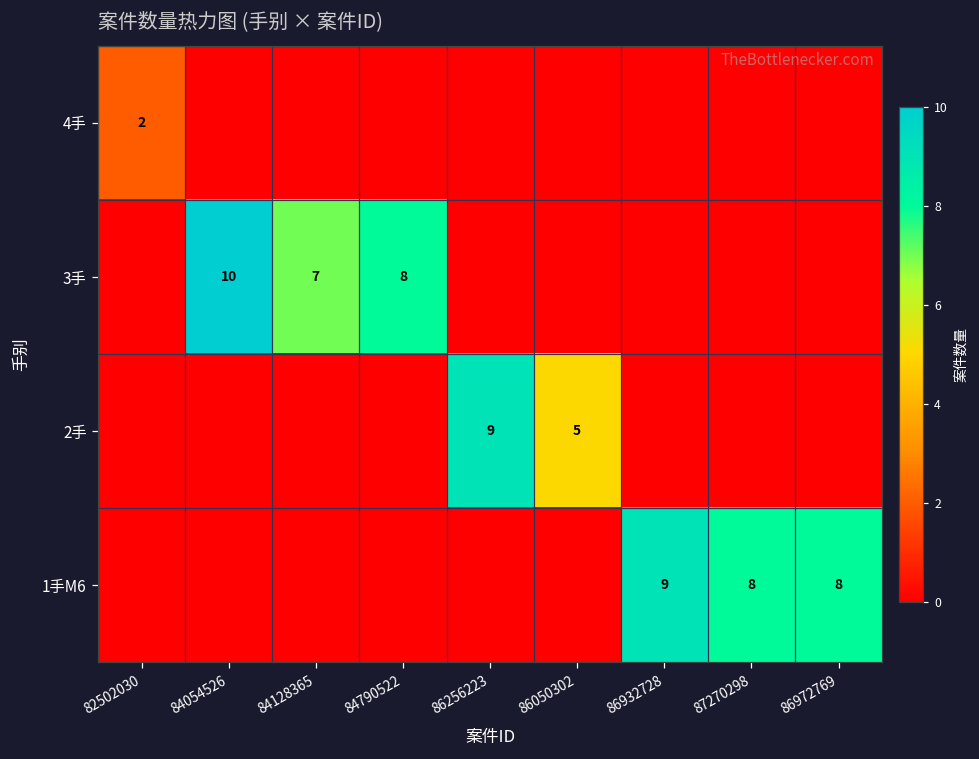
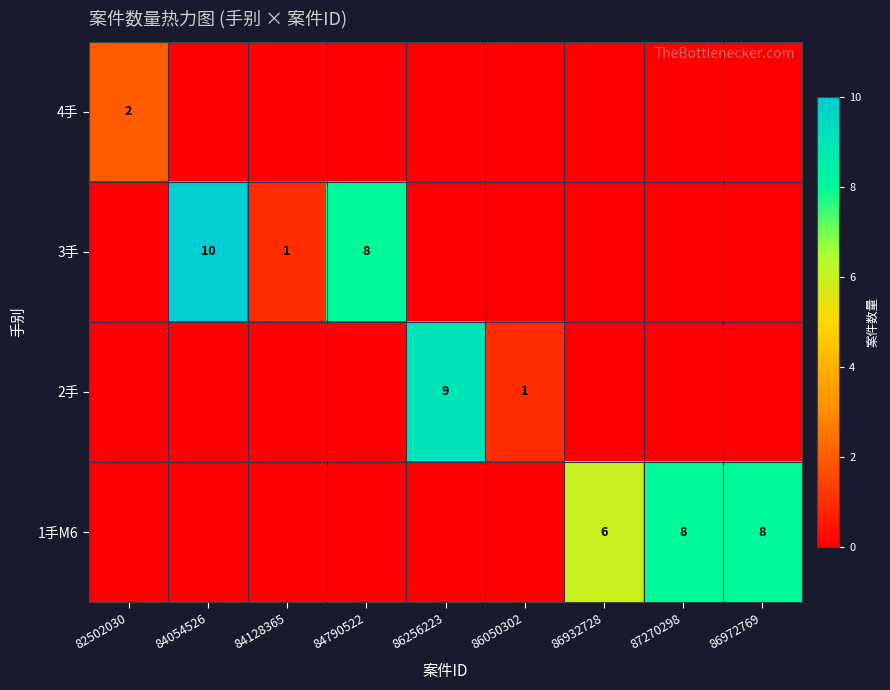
  {
    "4手": {
      "82502030": 2
    },
    "3手": {
      "84054526": 10,
-     "84128365": 7,
+     "84128365": 1,
      "84790522": 8
    },
    "2手": {
      "86256223": 9,
-     "86050302": 5
+     "86050302": 1
    },
    "1手M6": {
-     "86932728": 9,
+     "86932728": 6,
      "87270298": 8,
      "86972769": 8
    }
  }
